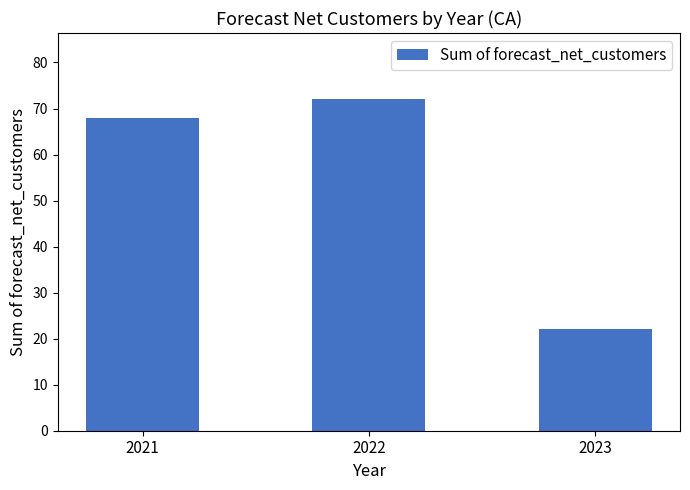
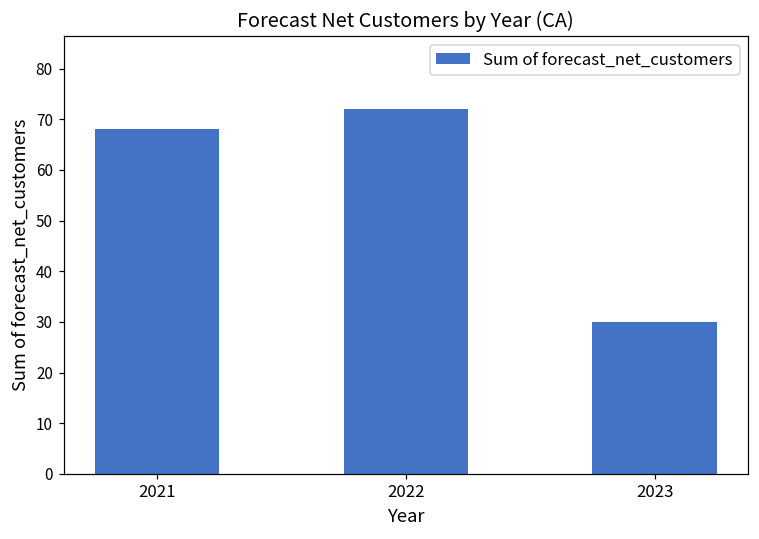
  {
    "2021": 68,
    "2022": 72,
-   "2023": 22
+   "2023": 30
  }
